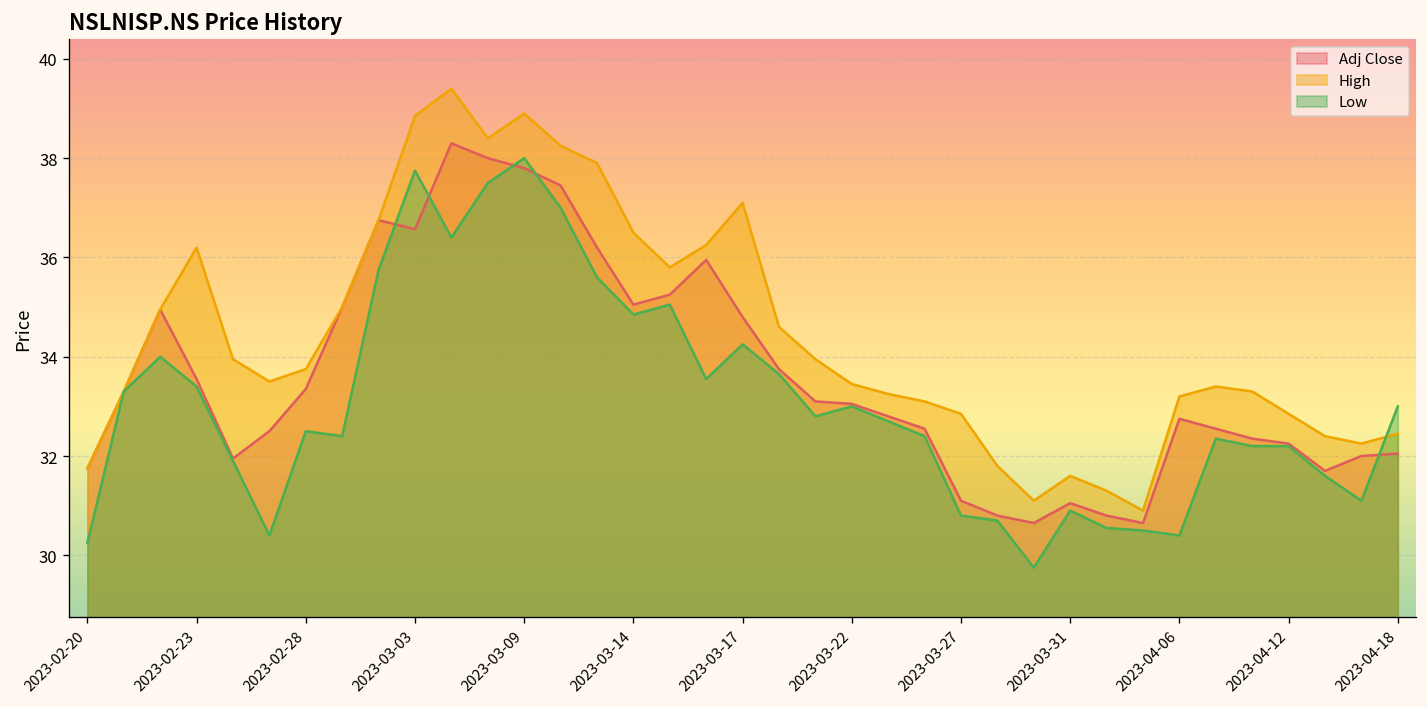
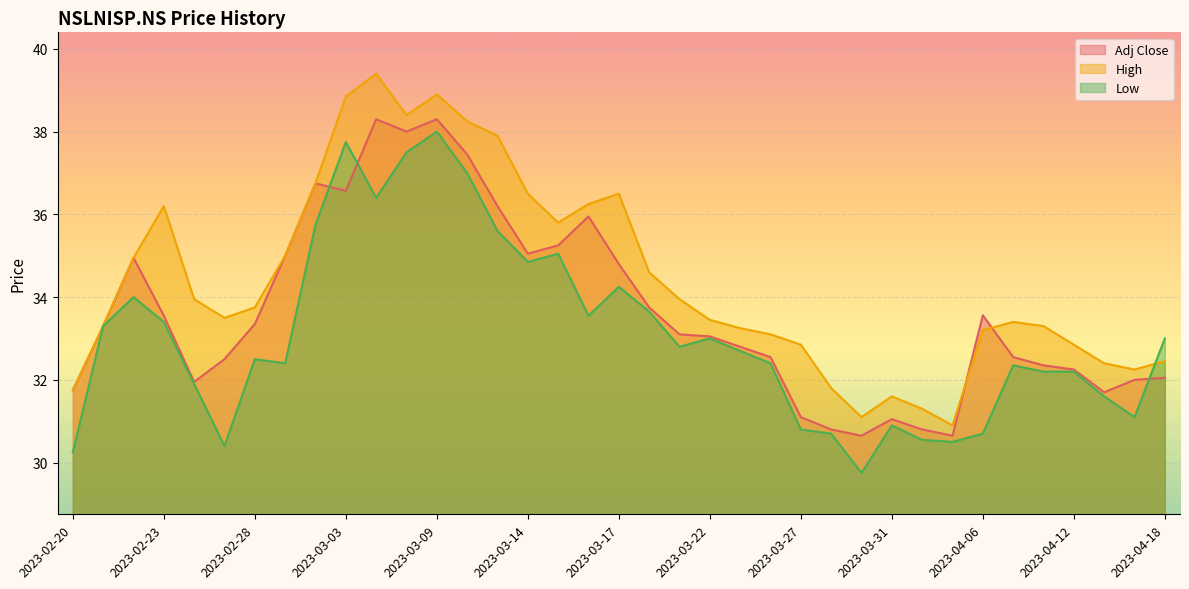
  {
    "Adj Close": {
      "2023-02-23": 33.6,
      "2023-02-28": 33.4,
      "2023-03-03": 36.6,
-     "2023-03-09": 37.8,
+     "2023-03-09": 38.3,
      "2023-03-14": 35.1,
      "2023-03-17": 34.8,
      "2023-03-27": 31.1,
      "2023-03-31": 31.1,
-     "2023-04-06": 32.8,
+     "2023-04-06": 33.6,
      "2023-04-18": 32.1
    },
    "High": {
      "2023-02-23": 36.2,
      "2023-02-28": 33.8,
      "2023-03-03": 38.9,
      "2023-03-09": 38.9,
      "2023-03-14": 36.5,
-     "2023-03-17": 37.1,
+     "2023-03-17": 36.5,
      "2023-03-22": 33.5,
      "2023-03-27": 32.9,
      "2023-03-31": 31.6,
      "2023-04-06": 33.2,
      "2023-04-12": 32.9,
      "2023-04-18": 32.5
    },
    "Low": {
      "2023-02-20": 30.3,
      "2023-02-23": 33.4,
      "2023-02-28": 32.5,
      "2023-03-03": 37.8,
      "2023-03-09": 38.0,
      "2023-03-14": 34.9,
      "2023-03-17": 34.3,
      "2023-03-27": 30.8,
      "2023-03-31": 30.9,
-     "2023-04-06": 30.4,
+     "2023-04-06": 30.7,
      "2023-04-18": 33.0
    }
  }
